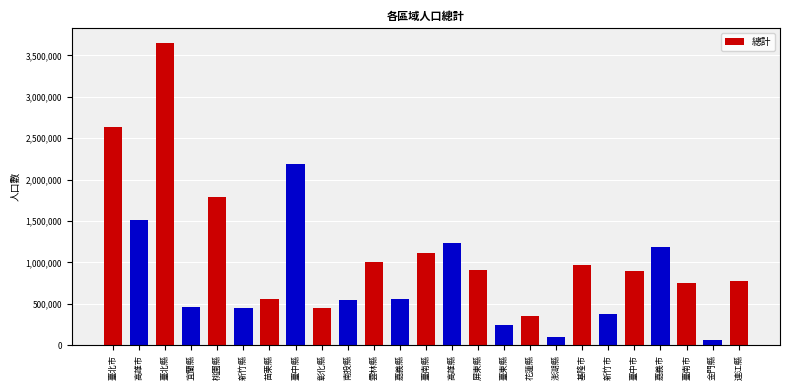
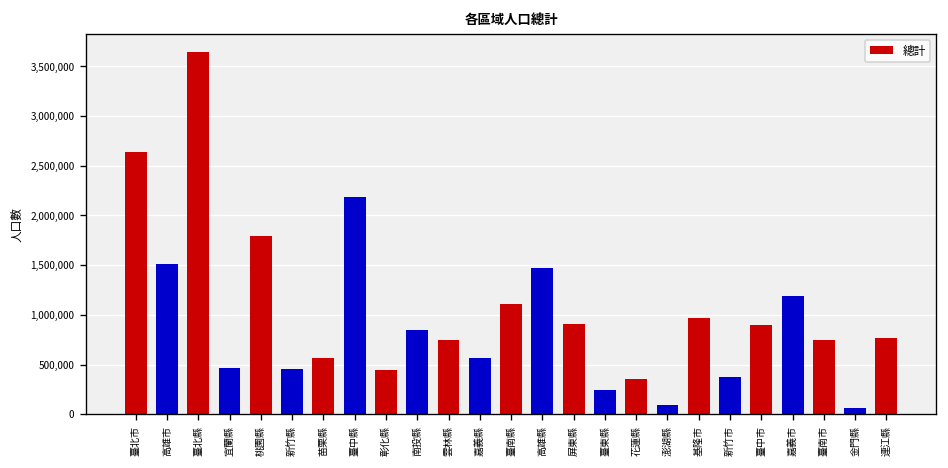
  {
    "臺北市": "2,600,000",
    "高雄市": "1,500,000",
    "臺北縣": "3,600,000",
    "宜蘭縣": "500,000",
    "桃園縣": "1,800,000",
    "新竹縣": "500,000",
    "苗栗縣": "600,000",
    "臺中縣": "2,200,000",
    "彰化縣": "400,000",
-   "南投縣": "500,000",
-   "雲林縣": "1,000,000",
+   "南投縣": "900,000",
+   "雲林縣": "700,000",
    "嘉義縣": "600,000",
    "臺南縣": "1,100,000",
-   "高雄縣": "1,200,000",
+   "高雄縣": "1,500,000",
    "屏東縣": "900,000",
    "臺東縣": "200,000",
    "花蓮縣": "400,000",
    "澎湖縣": "100,000",
    "基隆市": "1,000,000",
    "新竹市": "400,000",
    "臺中市": "900,000",
    "嘉義市": "1,200,000",
    "臺南市": "700,000",
    "金門縣": "100,000",
    "連江縣": "800,000"
  }
